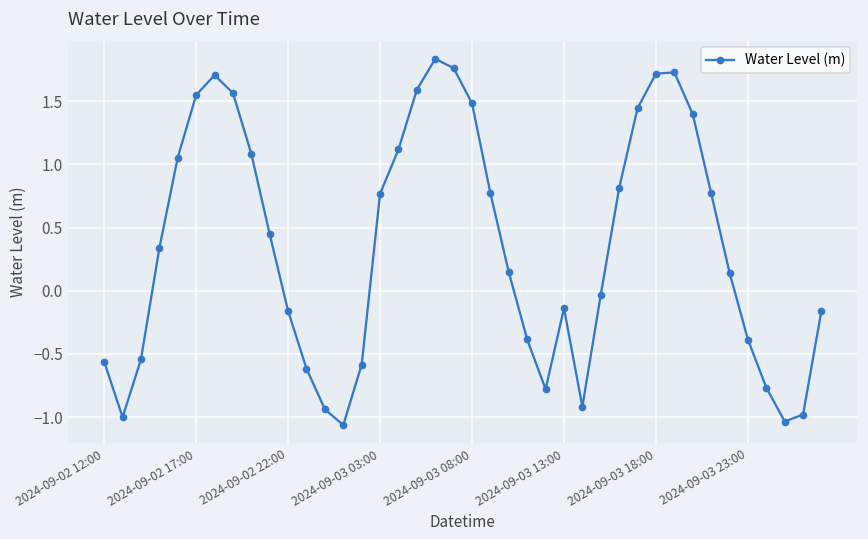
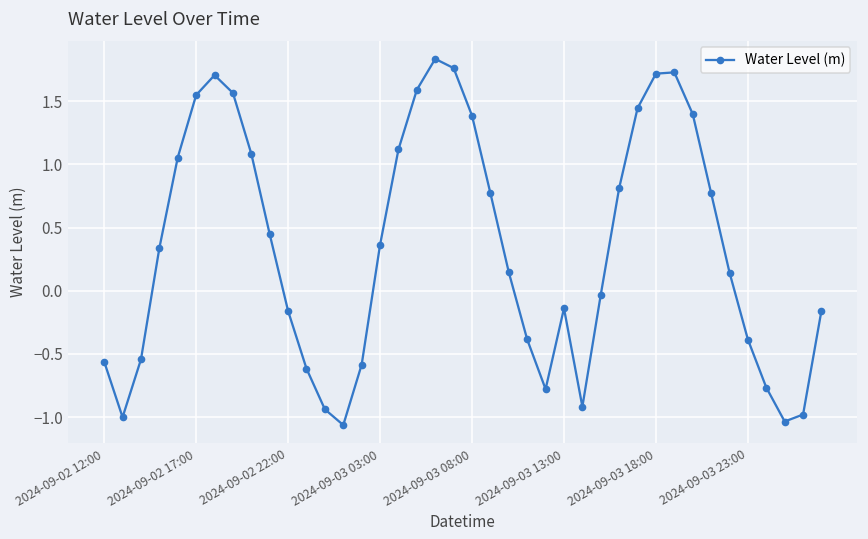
  {
    "2024-09-02 12:00": -0.56,
    "2024-09-02 17:00": 1.55,
    "2024-09-02 22:00": -0.16,
-   "2024-09-03 03:00": 0.77,
-   "2024-09-03 08:00": 1.48,
+   "2024-09-03 03:00": 0.36,
+   "2024-09-03 08:00": 1.38,
    "2024-09-03 13:00": -0.14,
    "2024-09-03 18:00": 1.72,
    "2024-09-03 23:00": -0.39
  }
